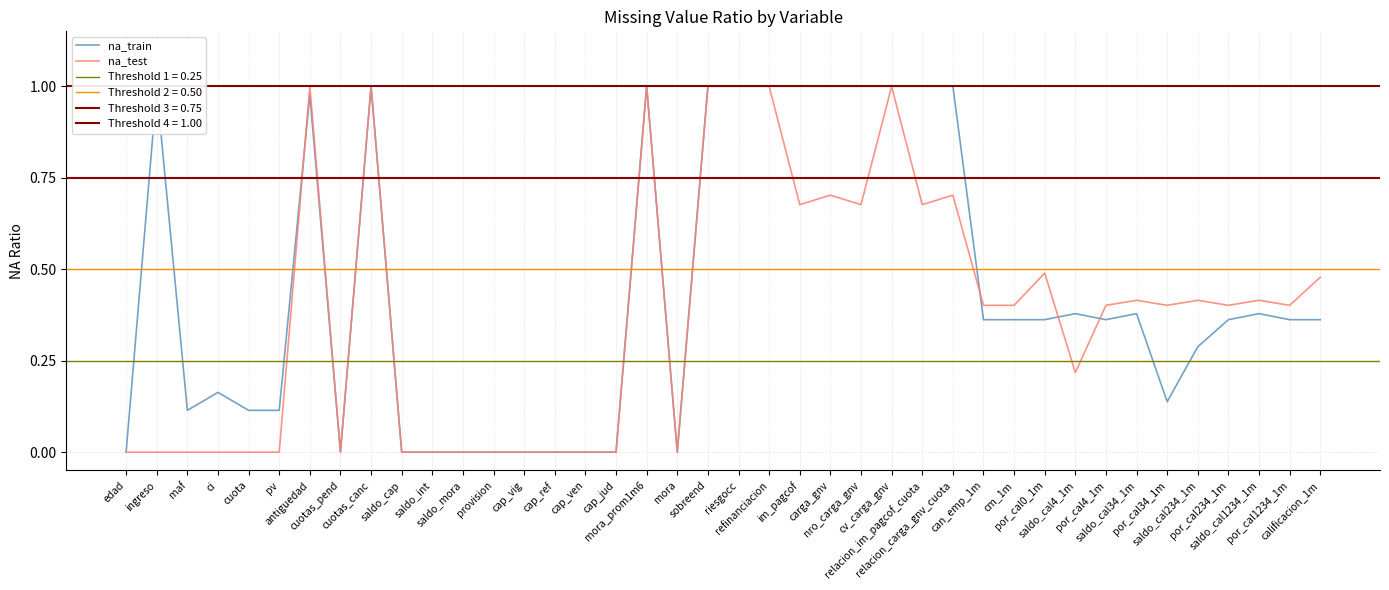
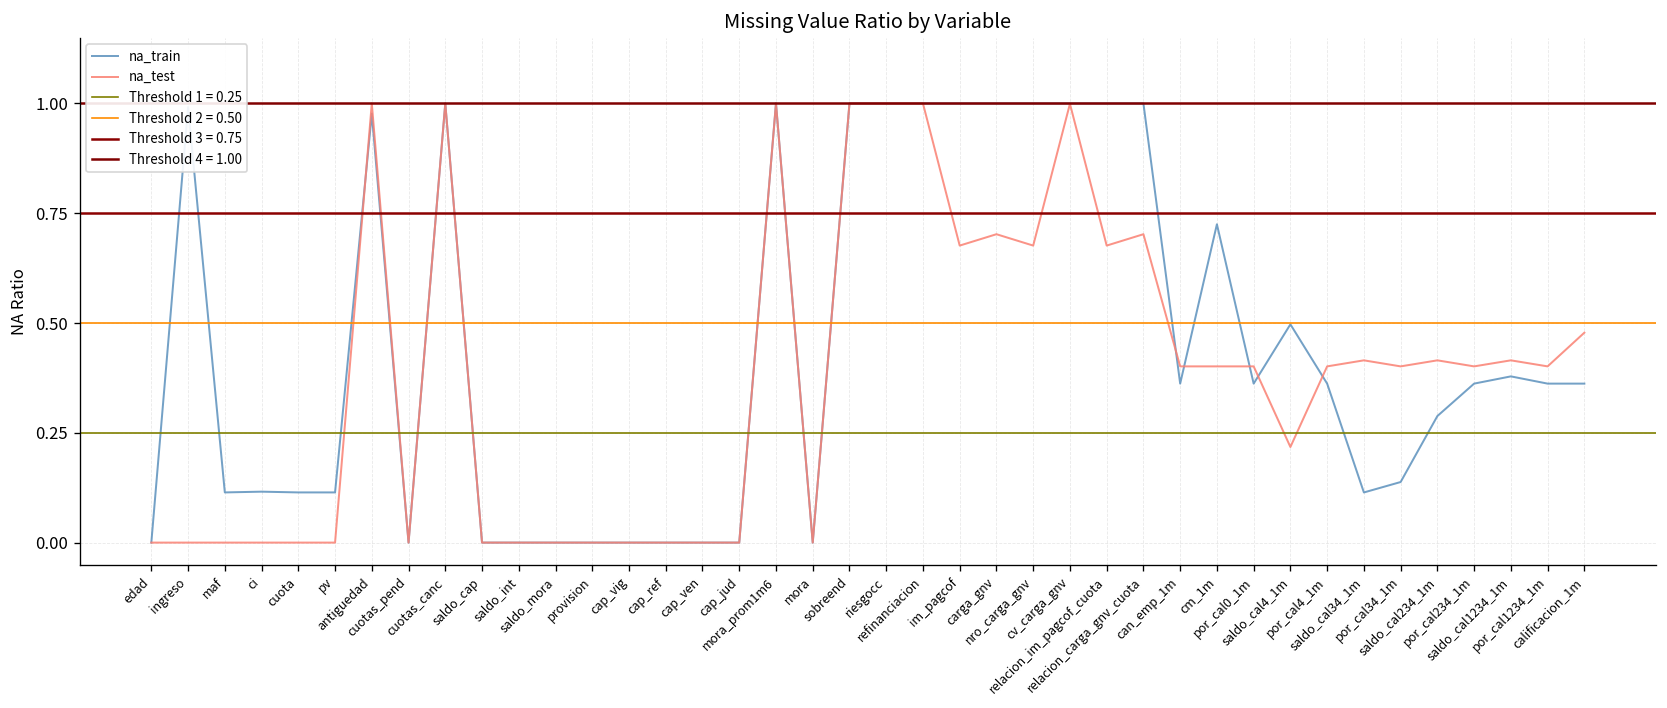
  {
    "na_train": {
      "maf": 0.11,
-     "ci": 0.16,
+     "ci": 0.12,
      "cuota": 0.11,
      "pv": 0.11,
      "antiguedad": 0.98,
      "im_pagcof": 1.00,
      "carga_gnv": 1.00,
      "nro_carga_gnv": 1.00,
      "relacion_im_pagcof_cuota": 1.00,
      "relacion_carga_gnv_cuota": 1.00,
      "can_emp_1m": 0.36,
-     "cm_1m": 0.36,
+     "cm_1m": 0.72,
      "por_cal0_1m": 0.36,
-     "saldo_cal4_1m": 0.38,
+     "saldo_cal4_1m": 0.50,
      "por_cal4_1m": 0.36,
-     "saldo_cal34_1m": 0.38,
+     "saldo_cal34_1m": 0.11,
      "por_cal34_1m": 0.14,
      "saldo_cal234_1m": 0.29,
      "por_cal234_1m": 0.36,
      "saldo_cal1234_1m": 0.38,
      "por_cal1234_1m": 0.36,
      "calificacion_1m": 0.36
    },
    "na_test": {
      "ingreso": 0.00,
      "maf": 0.00,
      "ci": 0.00,
      "cuota": 0.00,
      "pv": 0.00,
      "antiguedad": 1.00,
      "im_pagcof": 0.68,
      "carga_gnv": 0.70,
      "nro_carga_gnv": 0.68,
      "relacion_im_pagcof_cuota": 0.68,
      "relacion_carga_gnv_cuota": 0.70,
      "can_emp_1m": 0.40,
      "cm_1m": 0.40,
-     "por_cal0_1m": 0.49,
+     "por_cal0_1m": 0.40,
      "saldo_cal4_1m": 0.22,
      "por_cal4_1m": 0.40,
      "saldo_cal34_1m": 0.42,
      "por_cal34_1m": 0.40,
      "saldo_cal234_1m": 0.42,
      "por_cal234_1m": 0.40,
      "saldo_cal1234_1m": 0.42,
      "por_cal1234_1m": 0.40,
      "calificacion_1m": 0.48
    }
  }
